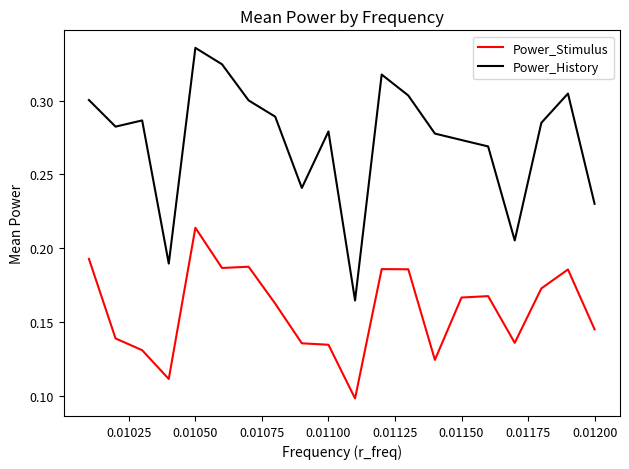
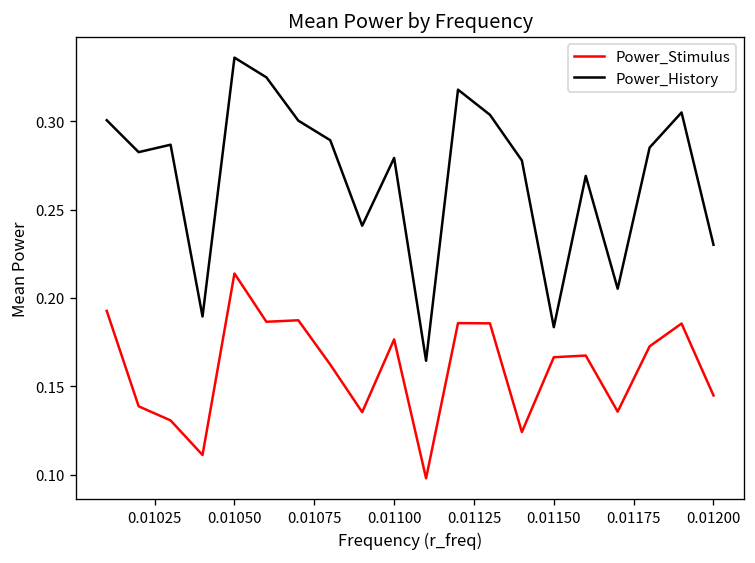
  {
    "Power_Stimulus": {
      "0.01050": 0.214,
-     "0.01100": 0.134,
+     "0.01100": 0.177,
      "0.01150": 0.167,
      "0.01200": 0.145
    },
    "Power_History": {
      "0.01050": 0.336,
      "0.01100": 0.279,
-     "0.01150": 0.273,
+     "0.01150": 0.183,
      "0.01200": 0.230
    }
  }
